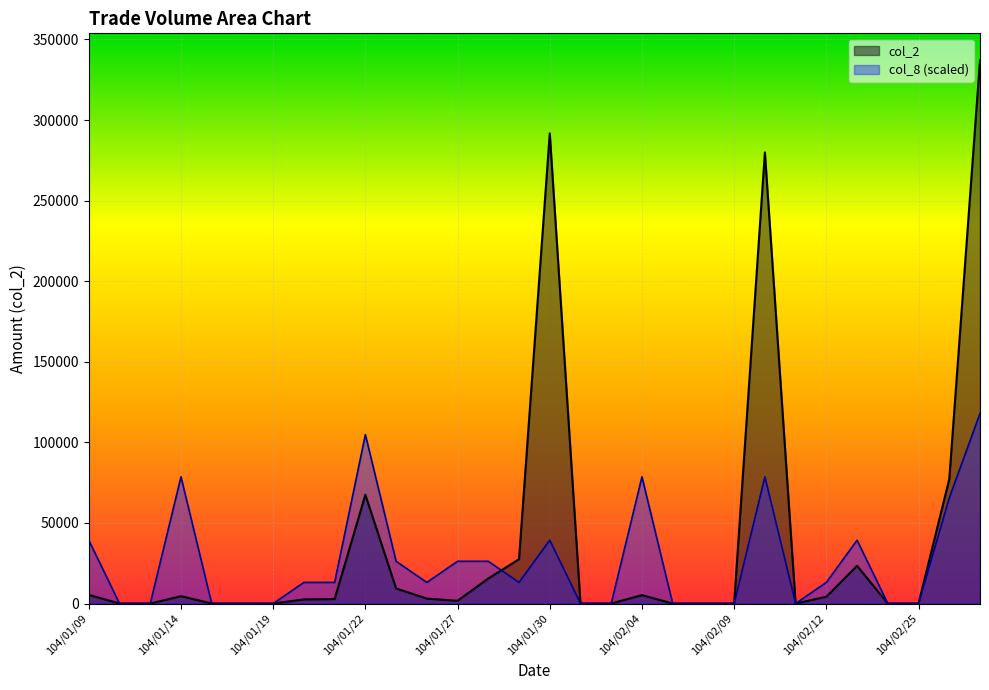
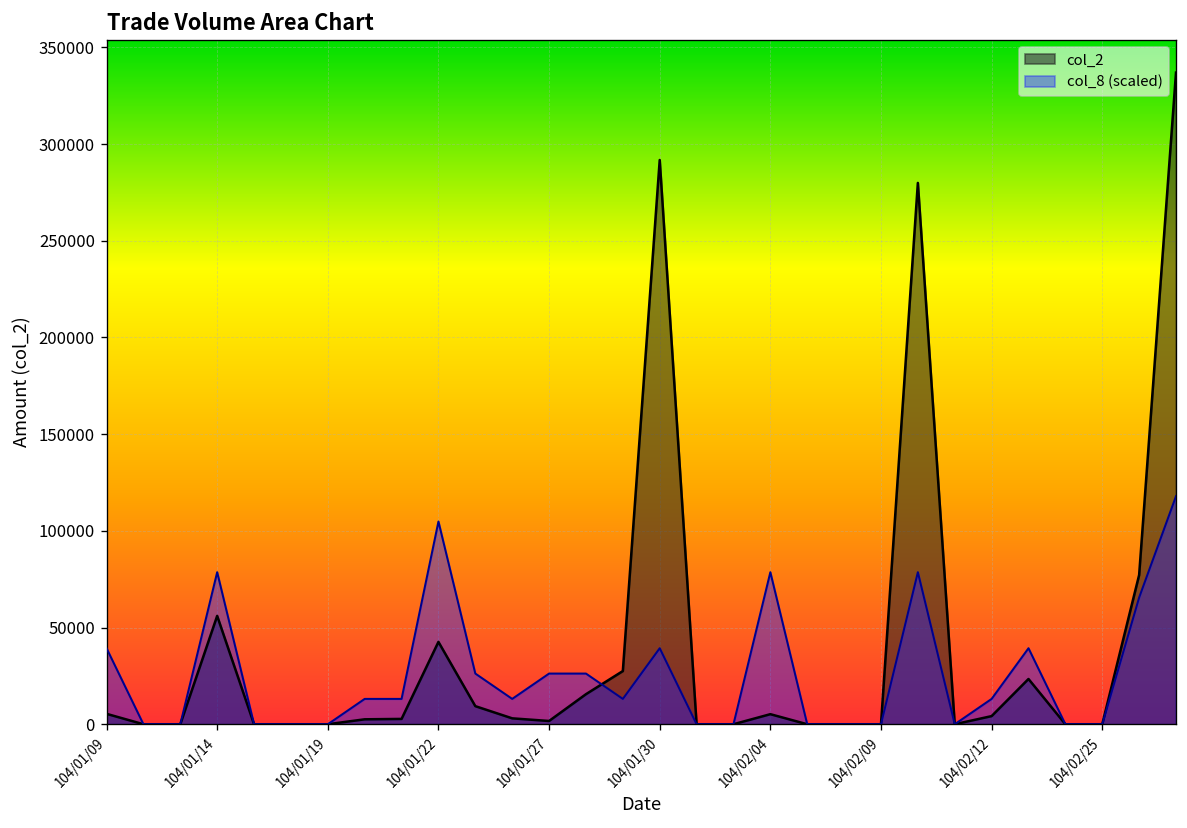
  {
    "col_2": {
      "104/01/09": 5000,
-     "104/01/14": 5000,
-     "104/01/22": 67000,
+     "104/01/14": 56000,
+     "104/01/22": 43000,
      "104/01/27": 2000,
      "104/01/30": 292000,
      "104/02/04": 5000,
      "104/02/12": 4000
    },
    "col_8 (scaled)": {
      "104/01/09": 39000,
      "104/01/14": 79000,
      "104/01/22": 105000,
      "104/01/27": 26000,
      "104/01/30": 39000,
      "104/02/04": 79000,
      "104/02/12": 13000
    }
  }
